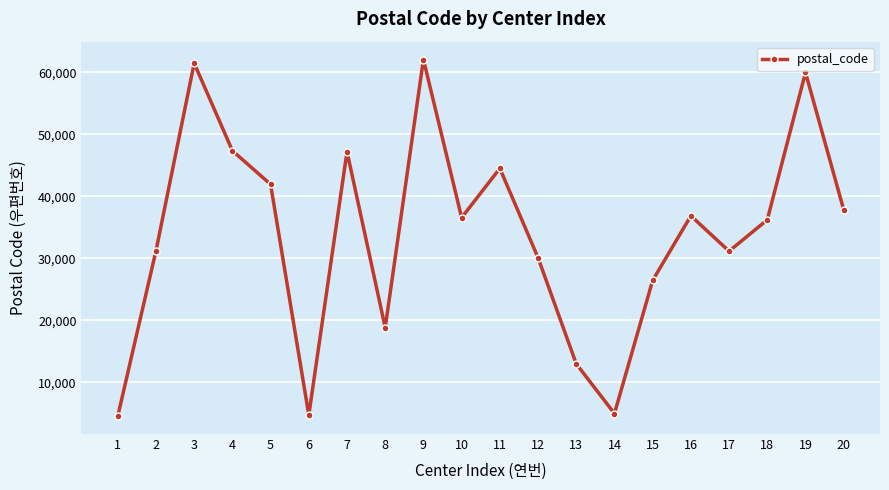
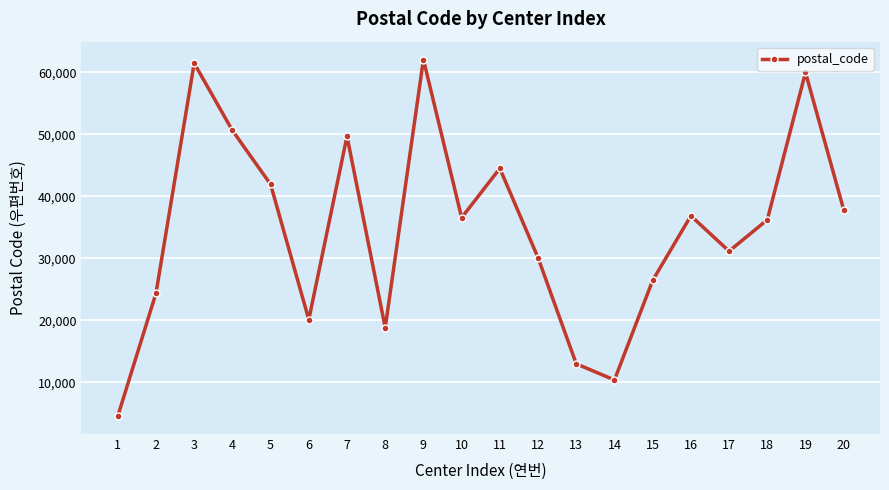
  {
    "1": "5,000",
-   "2": "31,000",
+   "2": "24,000",
    "3": "61,000",
-   "4": "47,000",
+   "4": "51,000",
    "5": "42,000",
-   "6": "5,000",
-   "7": "47,000",
+   "6": "20,000",
+   "7": "50,000",
    "8": "19,000",
    "9": "62,000",
    "10": "37,000",
    "11": "44,000",
    "12": "30,000",
    "13": "13,000",
-   "14": "5,000",
+   "14": "10,000",
    "15": "26,000",
    "16": "37,000",
    "17": "31,000",
    "18": "36,000",
    "19": "60,000",
    "20": "38,000"
  }
